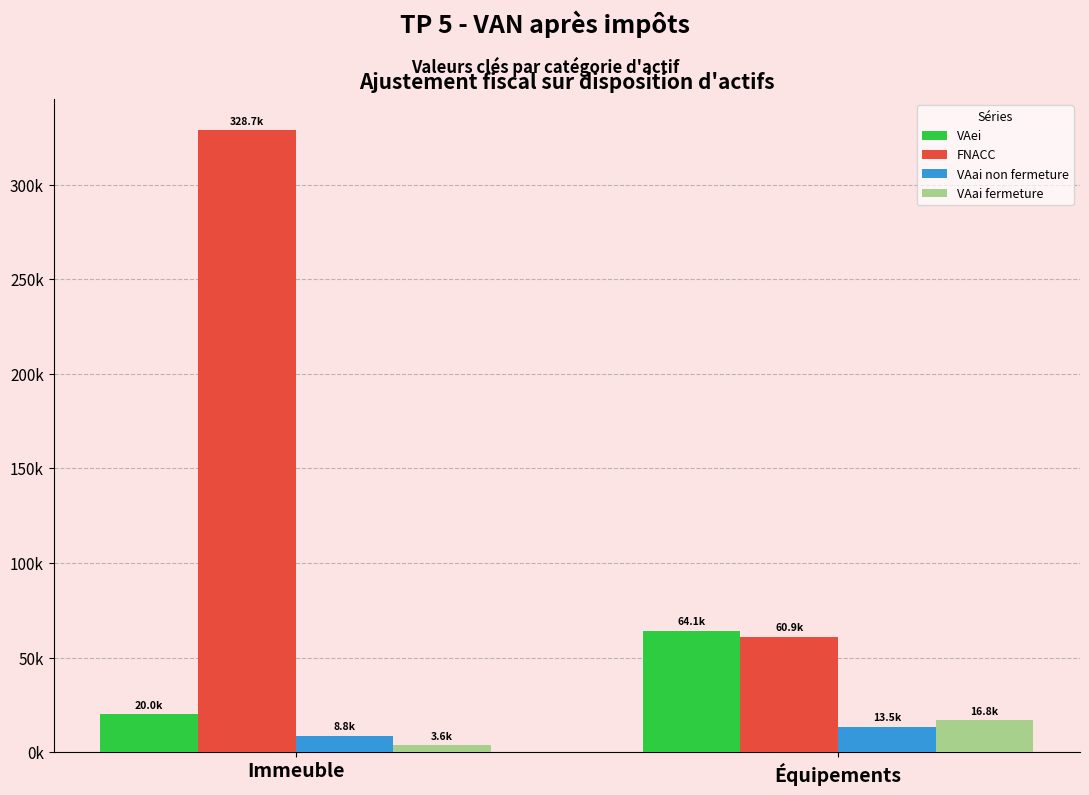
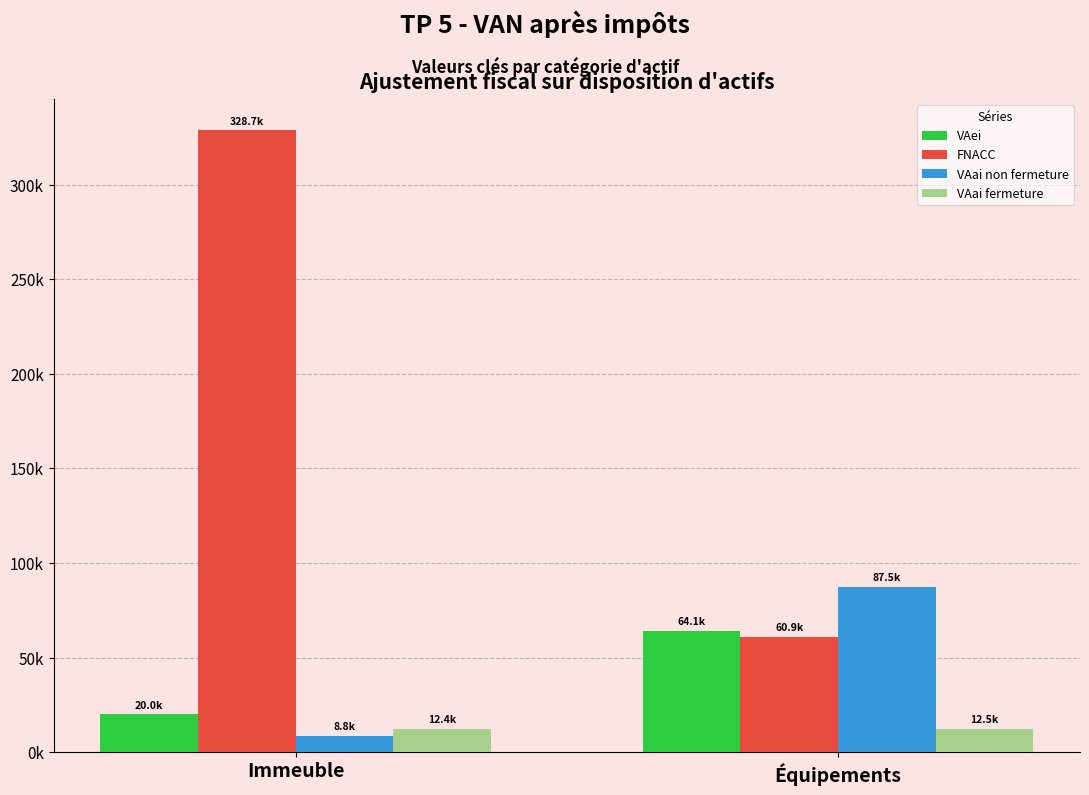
  {
    "VAei": {
      "Immeuble": "20.0k",
      "Équipements": "64.1k"
    },
    "FNACC": {
      "Immeuble": "328.7k",
      "Équipements": "60.9k"
    },
    "VAai non fermeture": {
      "Immeuble": "8.8k",
-     "Équipements": "13.5k"
+     "Équipements": "87.5k"
    },
    "VAai fermeture": {
-     "Immeuble": "3.6k",
-     "Équipements": "16.8k"
+     "Immeuble": "12.4k",
+     "Équipements": "12.5k"
    }
  }
